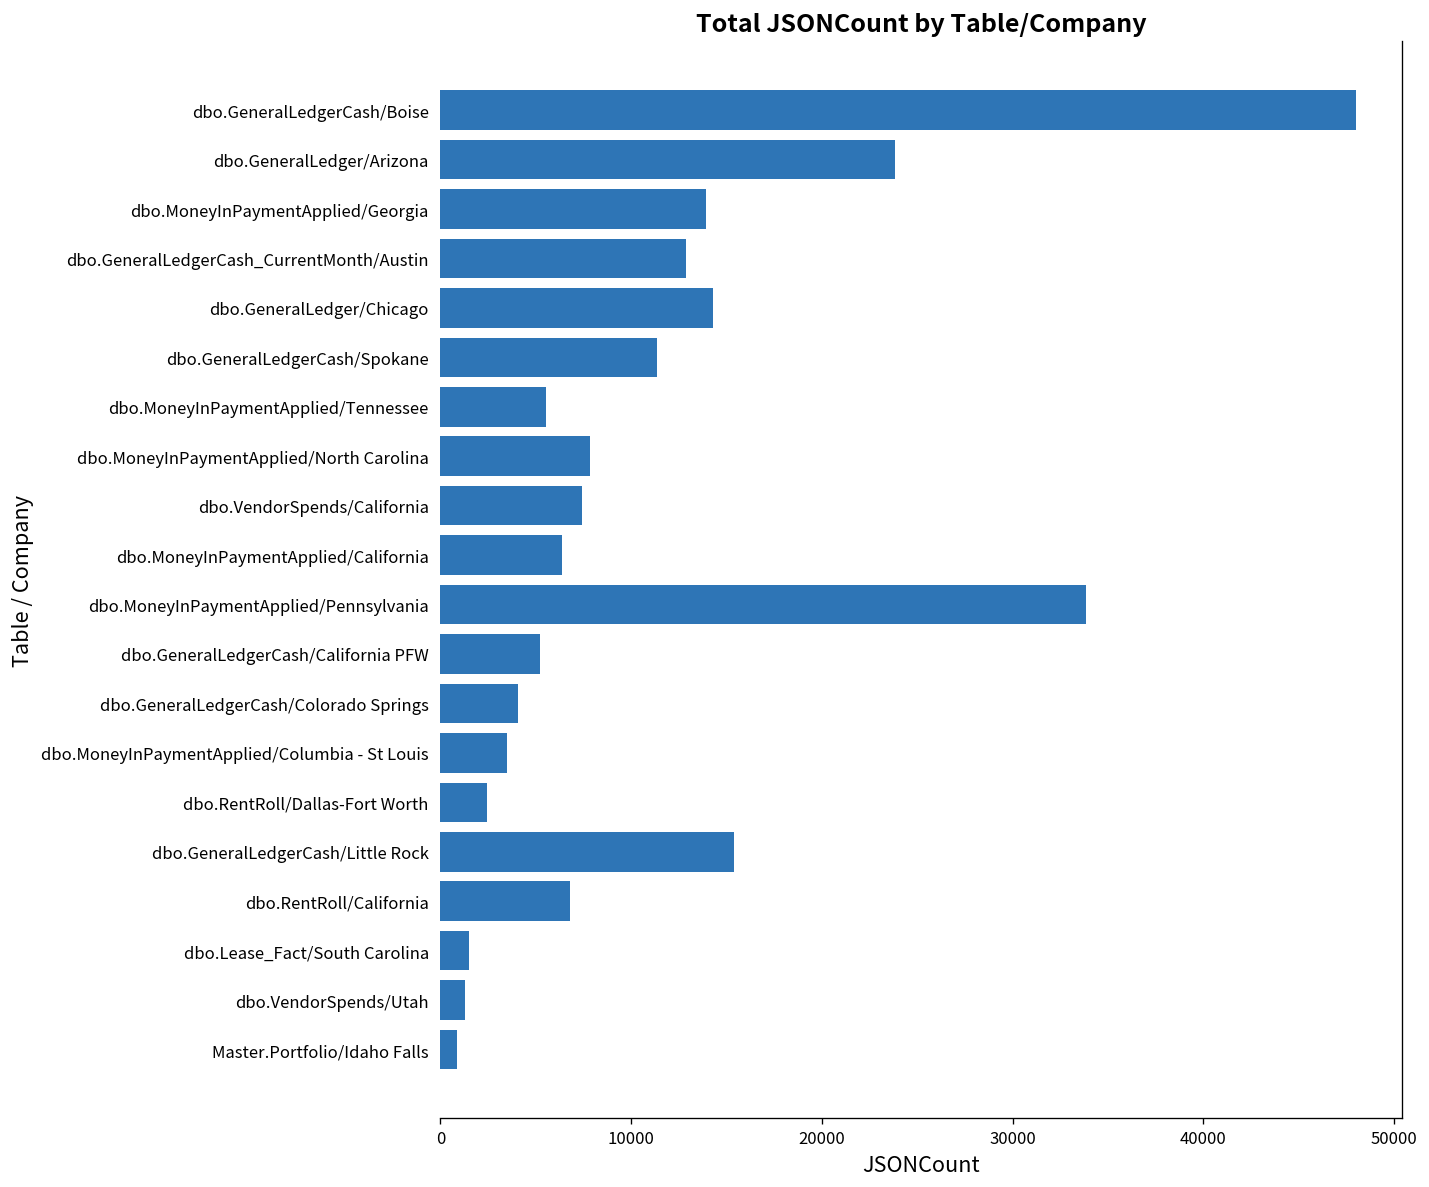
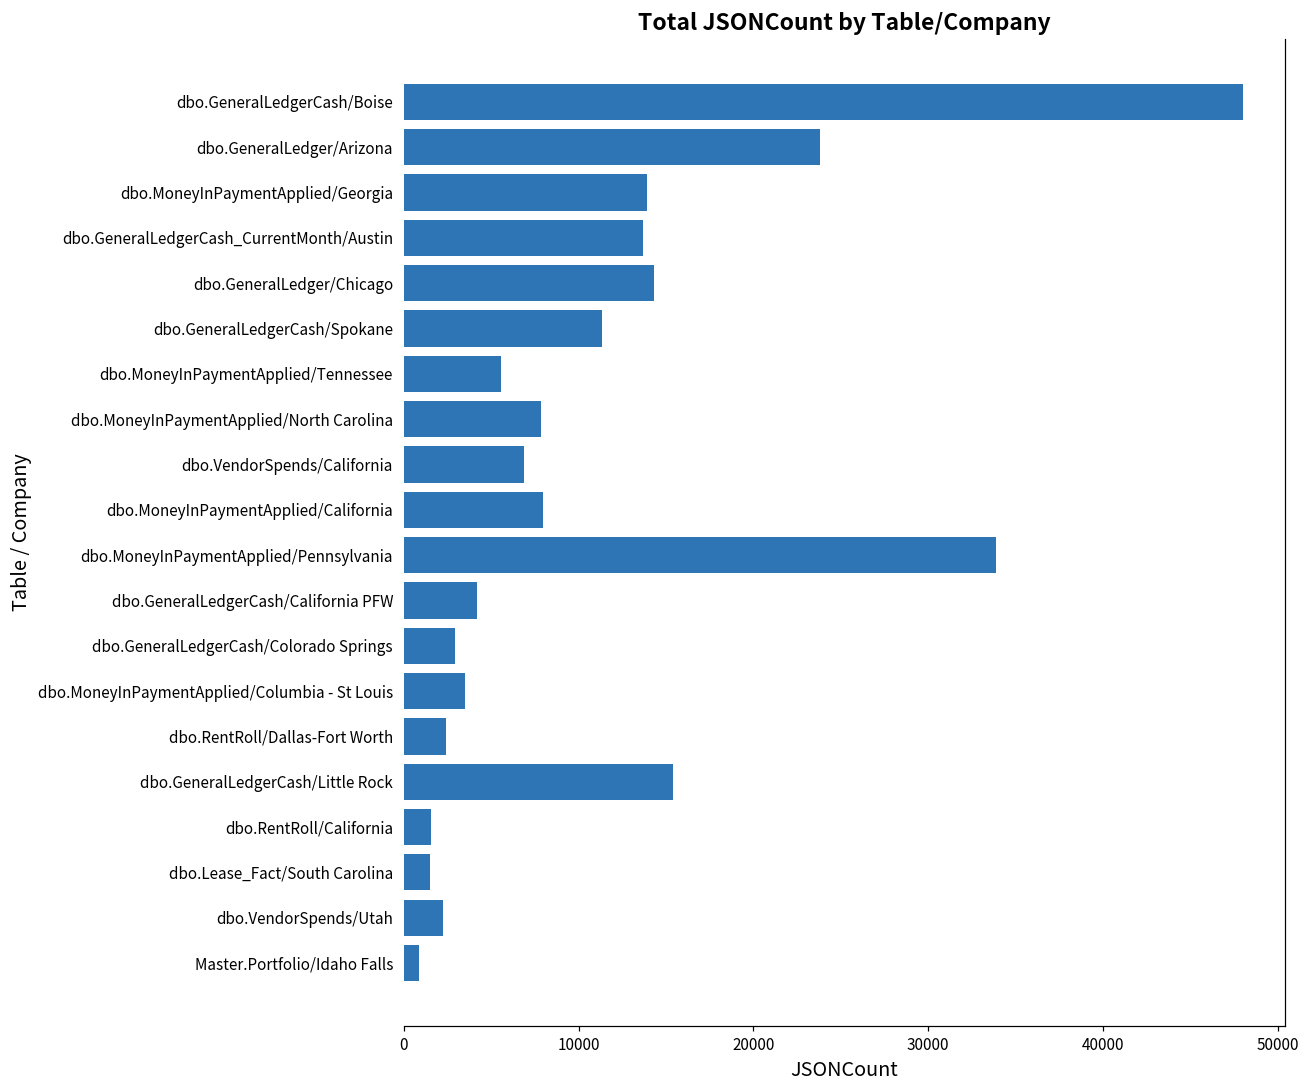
  {
    "dbo.GeneralLedgerCash/Boise": 48000,
    "dbo.GeneralLedger/Arizona": 23800,
    "dbo.MoneyInPaymentApplied/Georgia": 13900,
-   "dbo.GeneralLedgerCash_CurrentMonth/Austin": 12900,
+   "dbo.GeneralLedgerCash_CurrentMonth/Austin": 13700,
    "dbo.GeneralLedger/Chicago": 14300,
    "dbo.GeneralLedgerCash/Spokane": 11400,
    "dbo.MoneyInPaymentApplied/Tennessee": 5600,
    "dbo.MoneyInPaymentApplied/North Carolina": 7900,
-   "dbo.VendorSpends/California": 7400,
-   "dbo.MoneyInPaymentApplied/California": 6400,
+   "dbo.VendorSpends/California": 6900,
+   "dbo.MoneyInPaymentApplied/California": 7900,
    "dbo.MoneyInPaymentApplied/Pennsylvania": 33900,
-   "dbo.GeneralLedgerCash/California PFW": 5200,
-   "dbo.GeneralLedgerCash/Colorado Springs": 4100,
+   "dbo.GeneralLedgerCash/California PFW": 4200,
+   "dbo.GeneralLedgerCash/Colorado Springs": 2900,
    "dbo.MoneyInPaymentApplied/Columbia - St Louis": 3500,
    "dbo.RentRoll/Dallas-Fort Worth": 2400,
    "dbo.GeneralLedgerCash/Little Rock": 15400,
-   "dbo.RentRoll/California": 6800,
+   "dbo.RentRoll/California": 1600,
    "dbo.Lease_Fact/South Carolina": 1500,
-   "dbo.VendorSpends/Utah": 1300,
+   "dbo.VendorSpends/Utah": 2300,
    "Master.Portfolio/Idaho Falls": 900
  }
